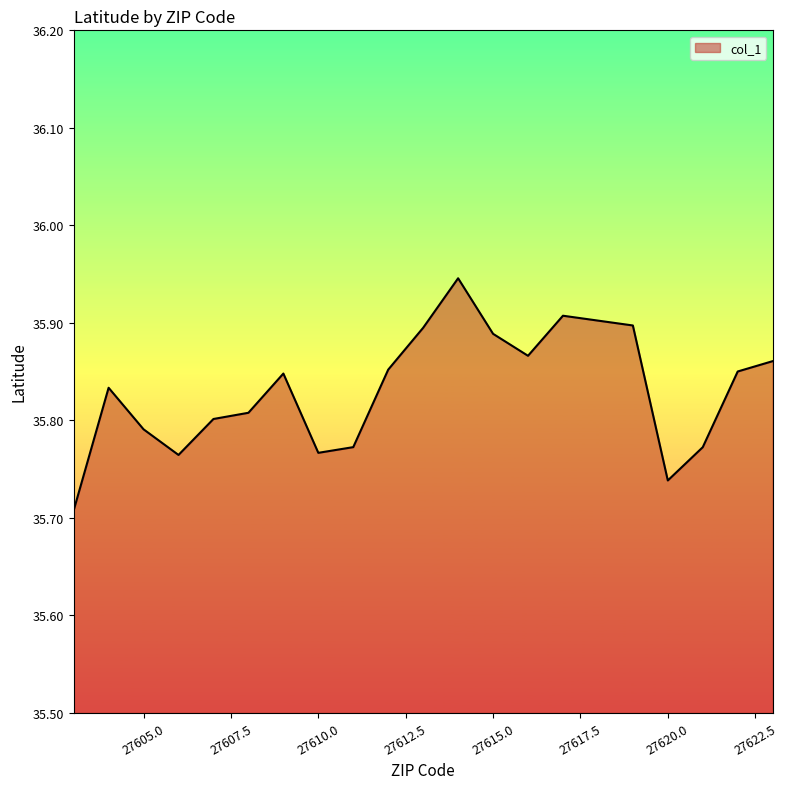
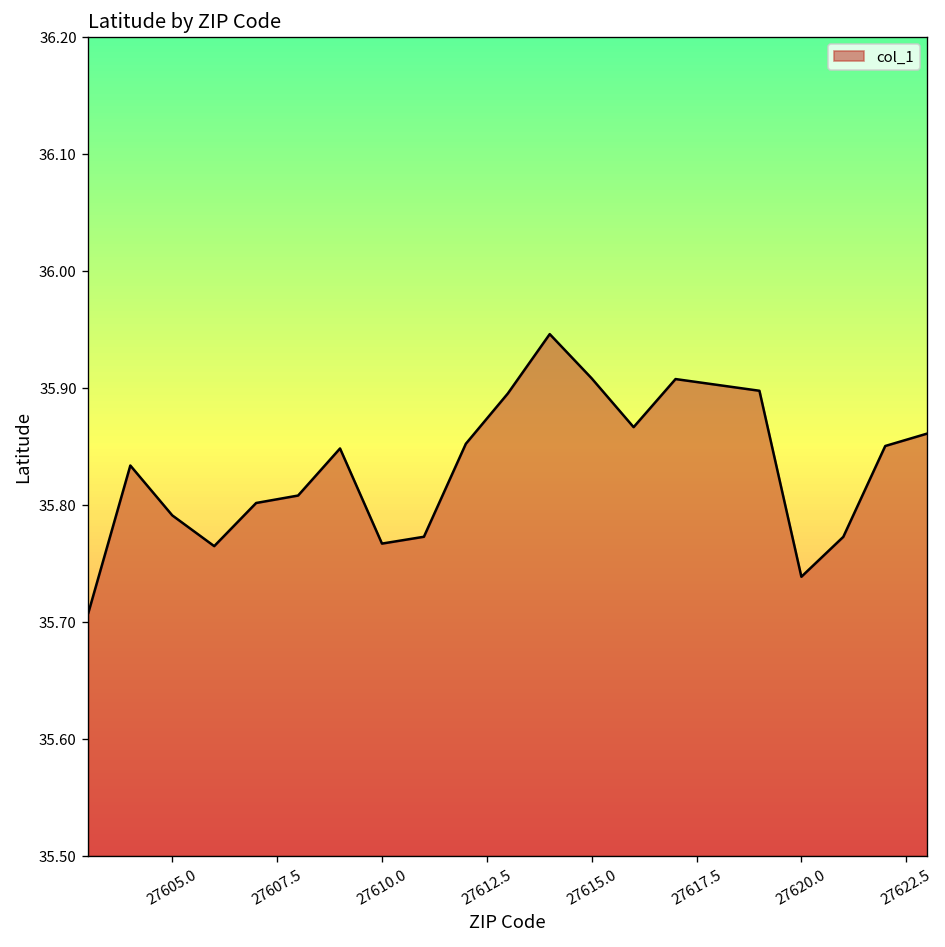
  {
    "27605.0": 35.79,
    "27610.0": 35.77,
-   "27615.0": 35.89,
+   "27615.0": 35.91,
    "27620.0": 35.74
  }
